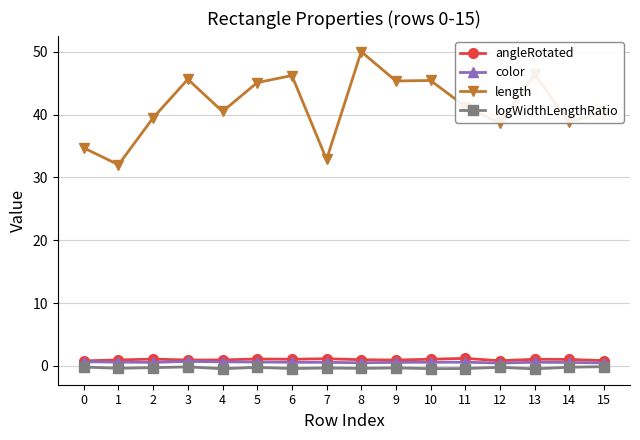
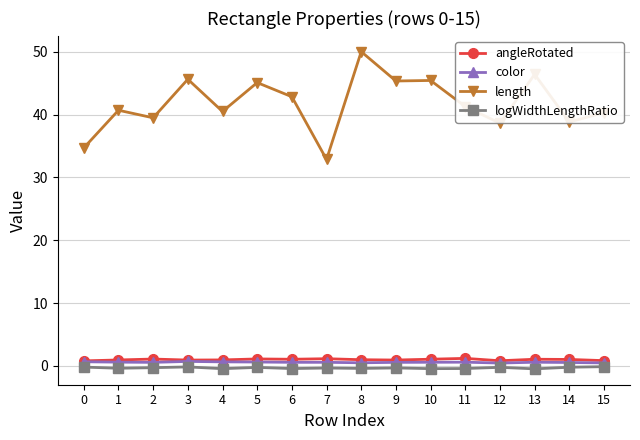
  {
    "angleRotated": {
      "2": 1,
      "5": 1,
      "6": 1,
      "7": 1,
      "8": 1,
      "10": 1,
      "11": 1,
      "13": 1,
      "14": 1
    },
    "color": {
      "2": 1,
      "5": 1,
      "6": 1,
      "7": 1,
      "8": 1,
      "10": 1,
      "11": 1,
      "13": 1,
      "14": 1
    },
    "length": {
      "0": 35,
-     "1": 32,
+     "1": 41,
      "2": 39,
      "3": 46,
      "4": 40,
      "5": 45,
-     "6": 46,
+     "6": 43,
      "7": 33,
      "8": 50,
      "9": 45,
      "10": 45,
      "12": 39
    },
    "logWidthLengthRatio": {
      "0": 0,
      "1": 0,
      "2": 0,
      "3": 0,
      "4": 0,
      "5": 0,
      "6": 0,
      "7": 0,
      "8": 0,
      "9": 0,
      "10": 0,
      "11": 0,
      "12": 0,
      "13": 0,
      "14": 0,
      "15": 0
    }
  }
